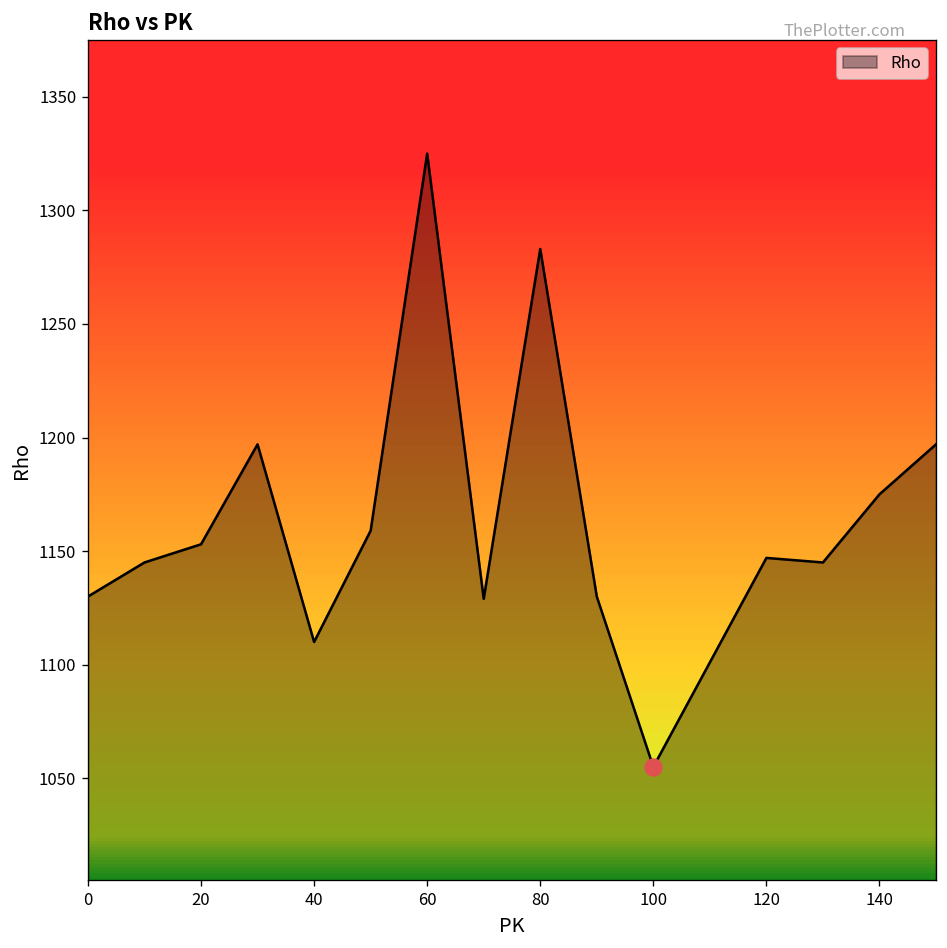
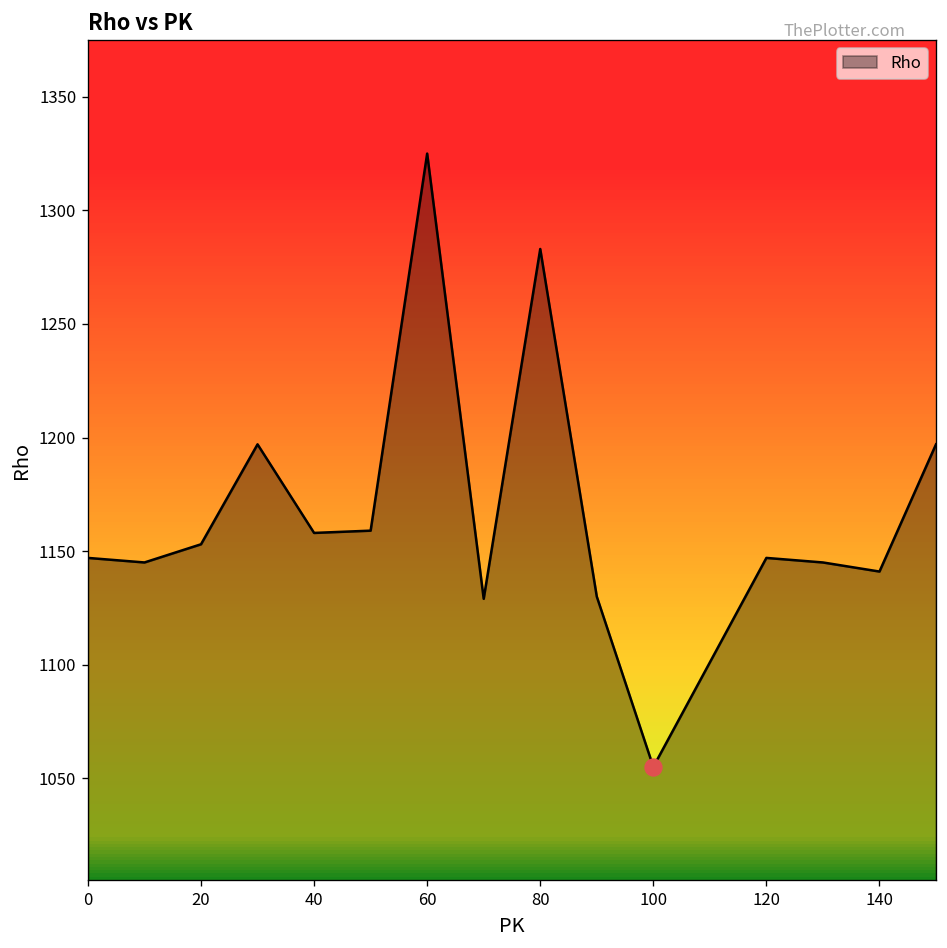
  {
    "Rho": {
-     "0": 1130,
+     "0": 1147,
      "20": 1153,
-     "40": 1110,
+     "40": 1158,
      "60": 1325,
      "80": 1283,
      "120": 1147,
-     "140": 1175
+     "140": 1141
    }
  }
